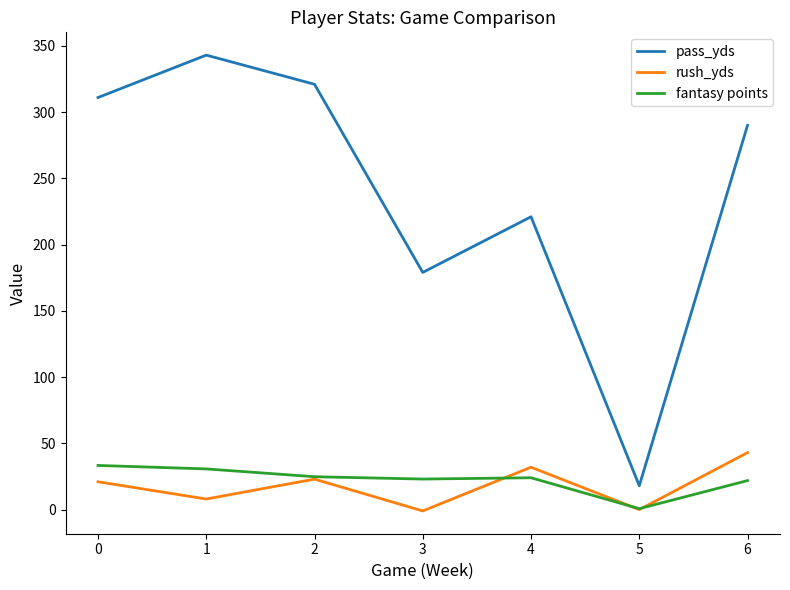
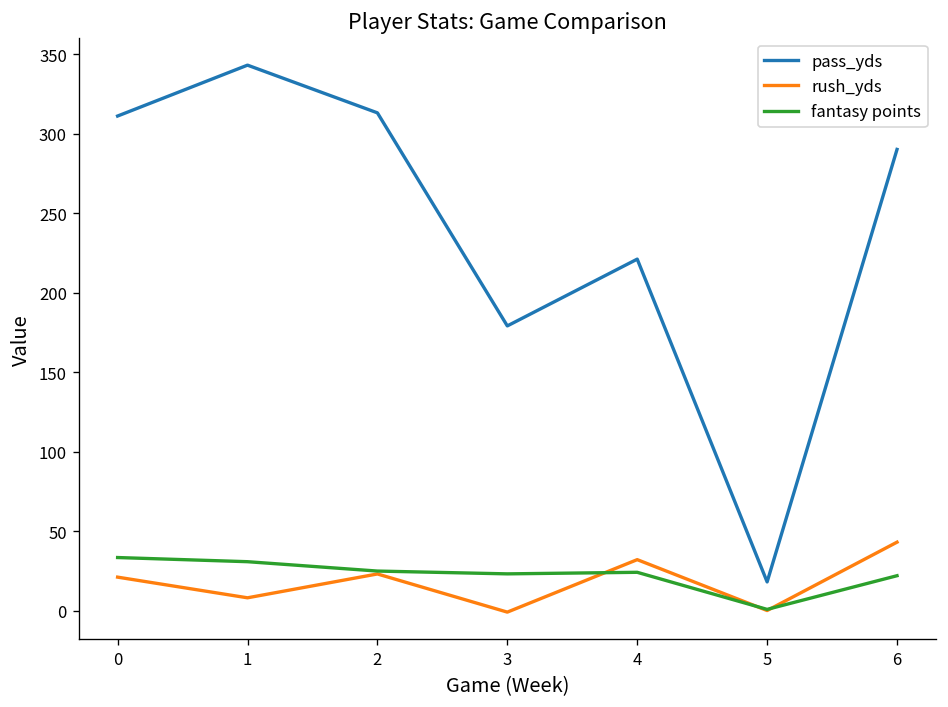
  {
    "pass_yds": {
      "0": 311,
      "1": 343,
-     "2": 321,
+     "2": 313,
      "3": 179,
      "4": 221,
      "5": 18,
      "6": 290
    },
    "rush_yds": {
      "0": 21,
      "1": 8,
      "3": -1,
      "4": 32,
      "6": 43
    },
    "fantasy points": {
      "0": 33,
      "1": 31,
      "3": 23,
      "4": 24,
      "6": 22
    }
  }
